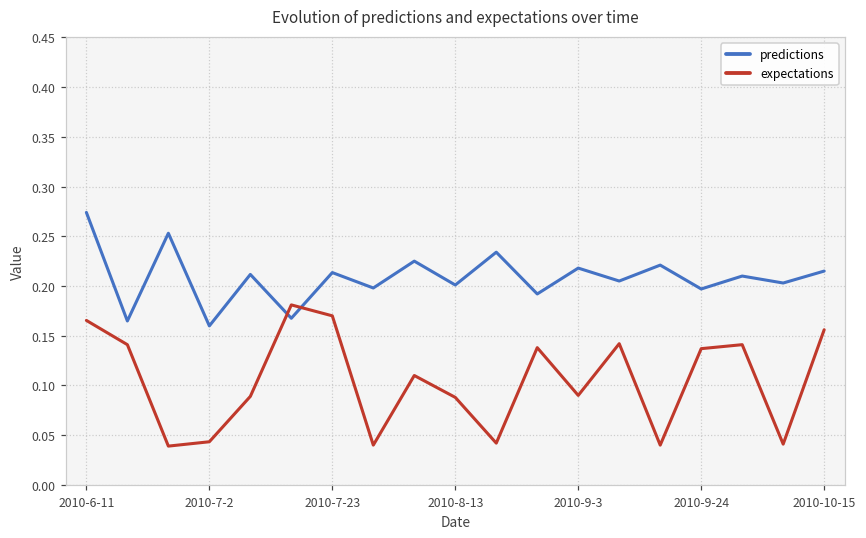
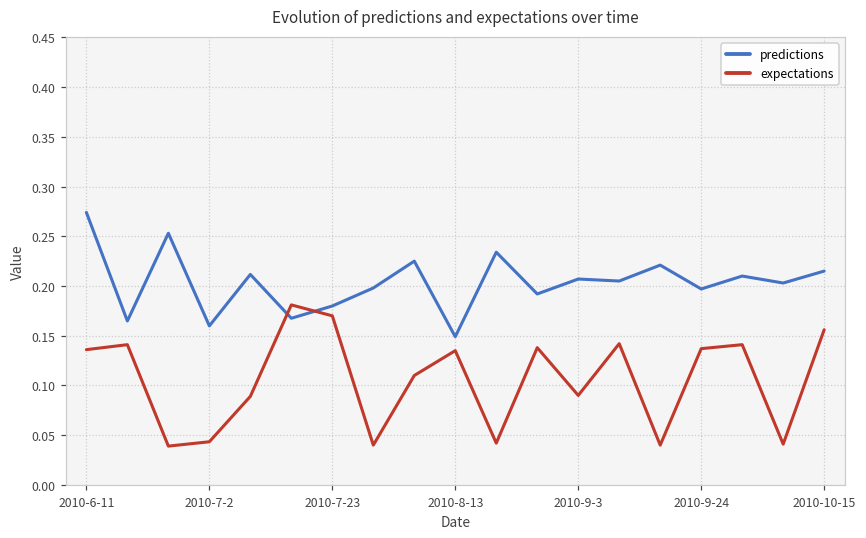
  {
    "predictions": {
      "2010-6-11": 0.27,
      "2010-7-2": 0.16,
-     "2010-7-23": 0.21,
-     "2010-8-13": 0.20,
-     "2010-9-3": 0.22,
+     "2010-7-23": 0.18,
+     "2010-8-13": 0.15,
+     "2010-9-3": 0.21,
      "2010-9-24": 0.20,
      "2010-10-15": 0.22
    },
    "expectations": {
-     "2010-6-11": 0.17,
+     "2010-6-11": 0.14,
      "2010-7-2": 0.04,
      "2010-7-23": 0.17,
-     "2010-8-13": 0.09,
+     "2010-8-13": 0.14,
      "2010-9-3": 0.09,
      "2010-9-24": 0.14,
      "2010-10-15": 0.16
    }
  }
